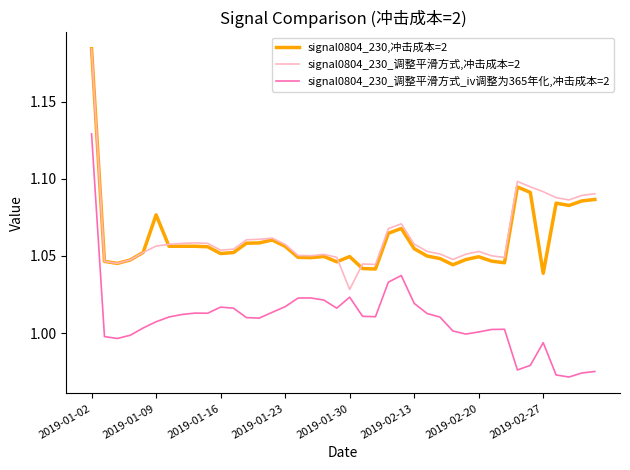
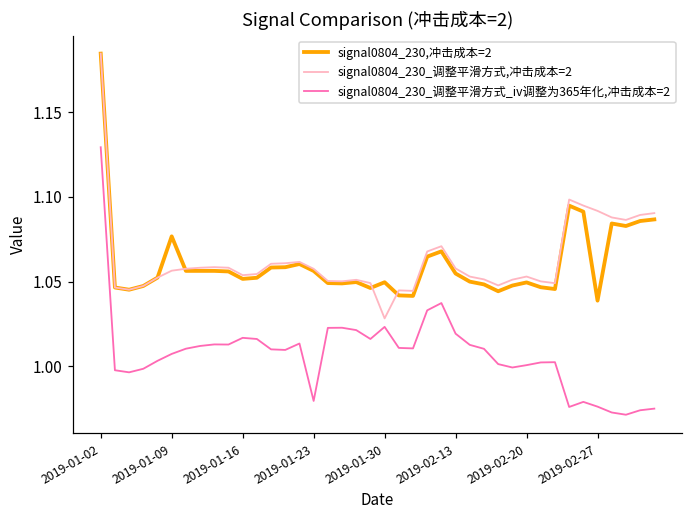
  {
    "signal0804_230,冲击成本=2": {
      "2019-01-09": 1.077,
      "2019-01-16": 1.052,
      "2019-01-30": 1.050,
      "2019-02-13": 1.055,
      "2019-02-20": 1.050,
      "2019-02-27": 1.039
    },
    "signal0804_230_调整平滑方式,冲击成本=2": {
      "2019-01-09": 1.056,
      "2019-01-16": 1.054,
      "2019-01-30": 1.028,
      "2019-02-13": 1.058,
      "2019-02-20": 1.053,
      "2019-02-27": 1.092
    },
    "signal0804_230_调整平滑方式_iv调整为365年化,冲击成本=2": {
      "2019-01-02": 1.129,
      "2019-01-09": 1.007,
      "2019-01-16": 1.017,
-     "2019-01-23": 1.017,
+     "2019-01-23": 0.980,
      "2019-01-30": 1.023,
      "2019-02-13": 1.019,
      "2019-02-20": 1.001,
-     "2019-02-27": 0.994
+     "2019-02-27": 0.976
    }
  }
